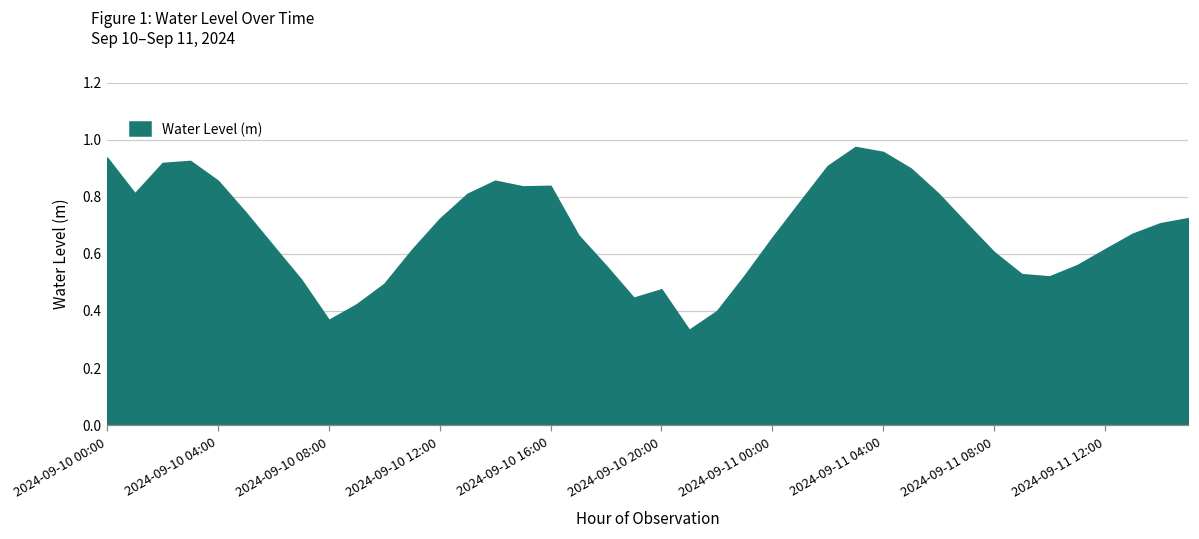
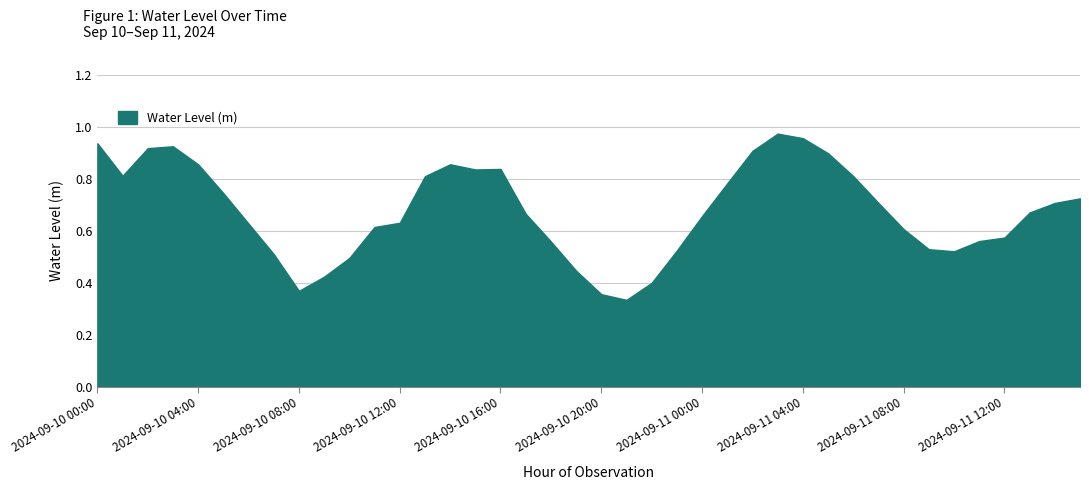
  {
    "2024-09-10 00:00": 0.94,
    "2024-09-10 04:00": 0.86,
    "2024-09-10 08:00": 0.37,
-   "2024-09-10 12:00": 0.72,
+   "2024-09-10 12:00": 0.63,
    "2024-09-10 16:00": 0.84,
-   "2024-09-10 20:00": 0.48,
+   "2024-09-10 20:00": 0.36,
    "2024-09-11 00:00": 0.66,
    "2024-09-11 04:00": 0.96,
    "2024-09-11 08:00": 0.61,
-   "2024-09-11 12:00": 0.62
+   "2024-09-11 12:00": 0.57
  }
